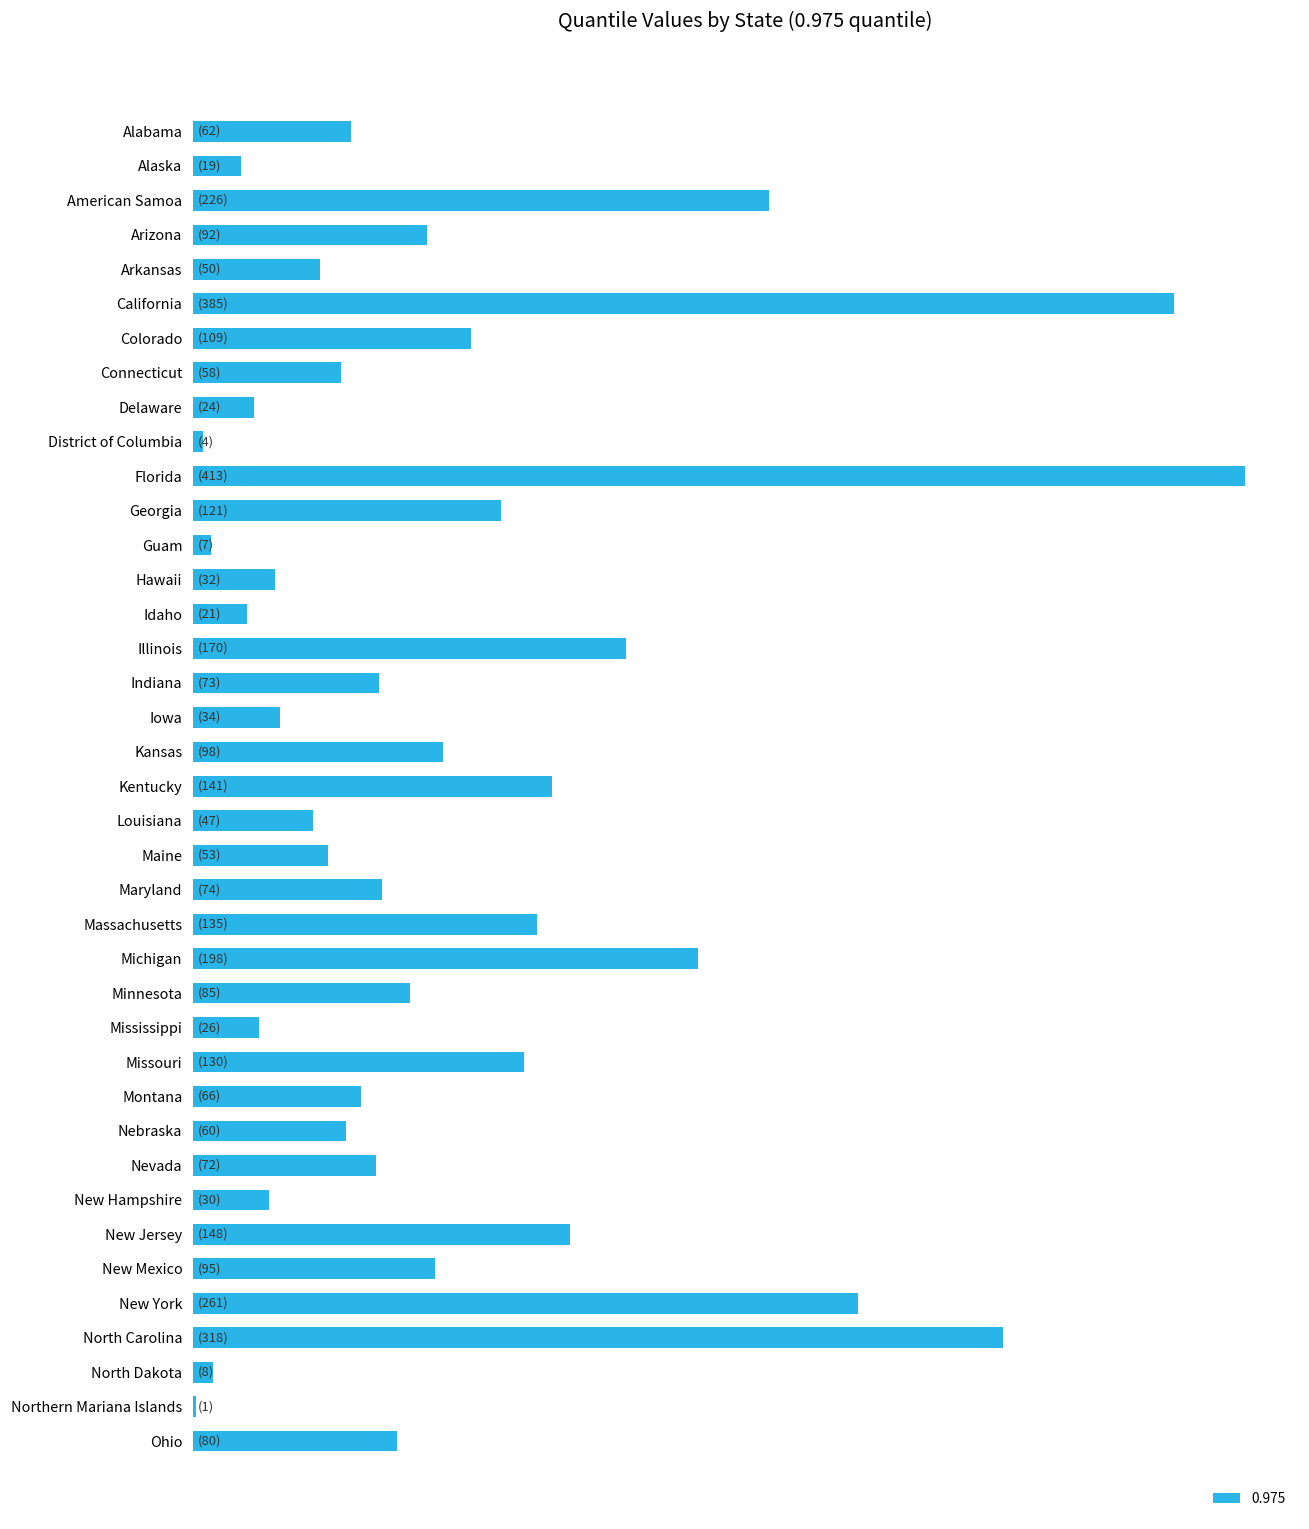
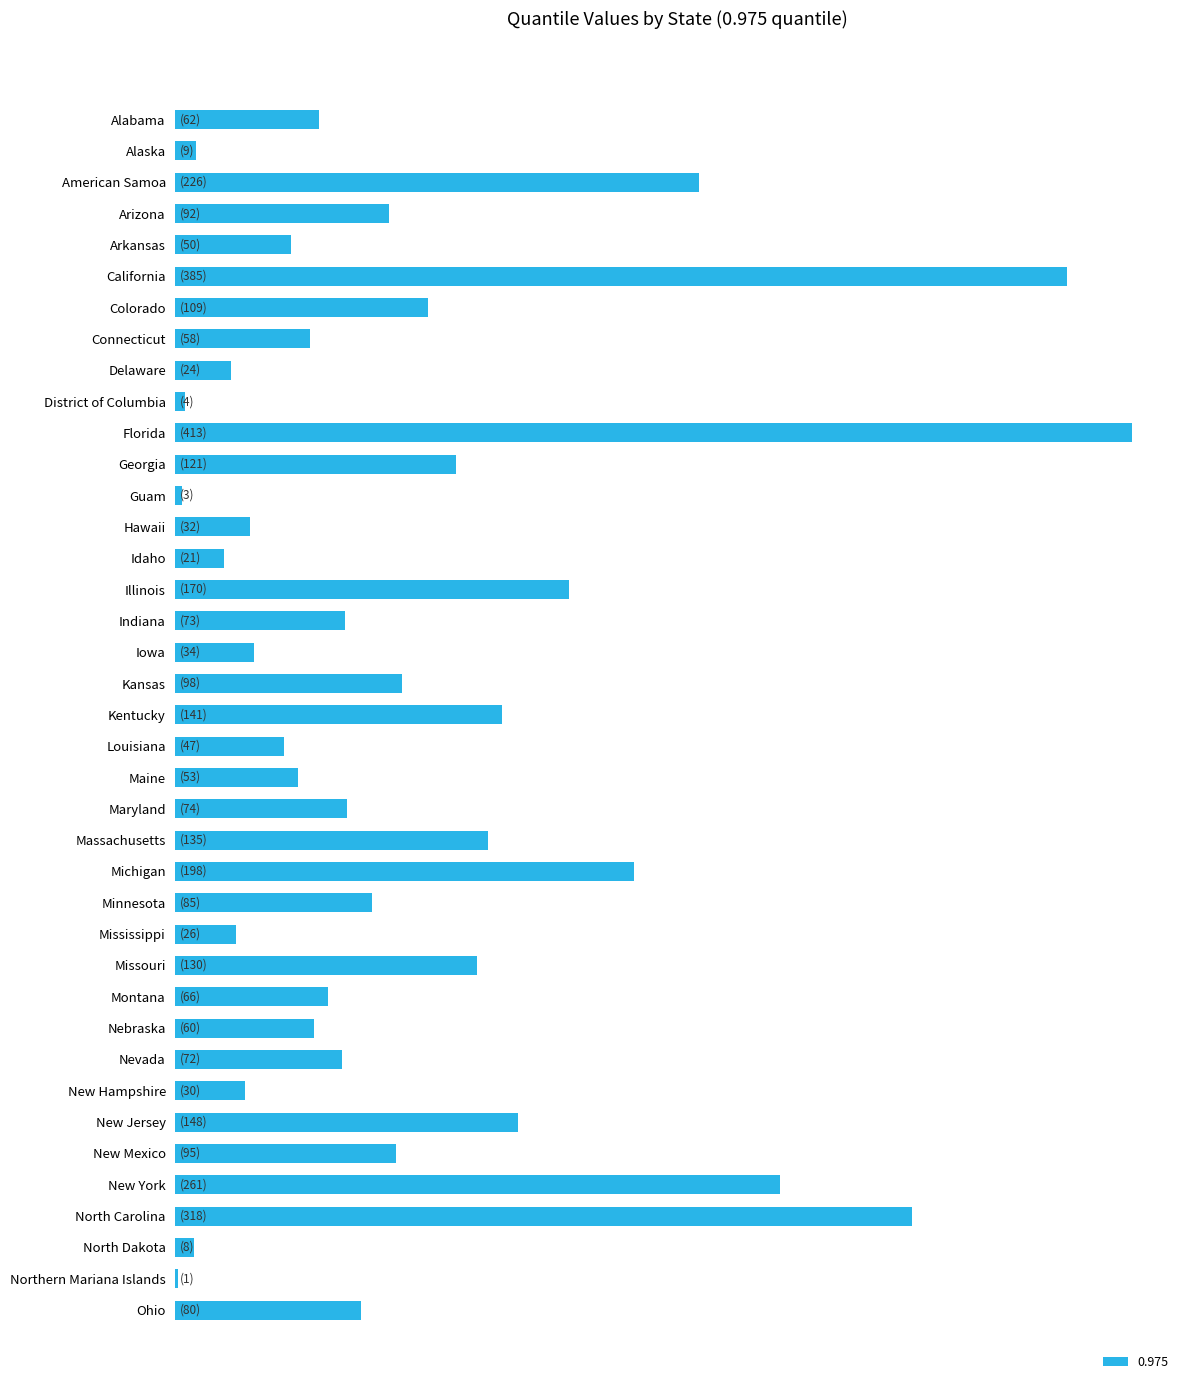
  {
    "Alabama": "(62)",
-   "Alaska": "(19)",
+   "Alaska": "(9)",
    "American Samoa": "(226)",
    "Arizona": "(92)",
    "Arkansas": "(50)",
    "California": "(385)",
    "Colorado": "(109)",
    "Connecticut": "(58)",
    "Delaware": "(24)",
    "District of Columbia": "(4)",
    "Florida": "(413)",
    "Georgia": "(121)",
-   "Guam": "(7)",
+   "Guam": "(3)",
    "Hawaii": "(32)",
    "Idaho": "(21)",
    "Illinois": "(170)",
    "Indiana": "(73)",
    "Iowa": "(34)",
    "Kansas": "(98)",
    "Kentucky": "(141)",
    "Louisiana": "(47)",
    "Maine": "(53)",
    "Maryland": "(74)",
    "Massachusetts": "(135)",
    "Michigan": "(198)",
    "Minnesota": "(85)",
    "Mississippi": "(26)",
    "Missouri": "(130)",
    "Montana": "(66)",
    "Nebraska": "(60)",
    "Nevada": "(72)",
    "New Hampshire": "(30)",
    "New Jersey": "(148)",
    "New Mexico": "(95)",
    "New York": "(261)",
    "North Carolina": "(318)",
    "North Dakota": "(8)",
    "Northern Mariana Islands": "(1)",
    "Ohio": "(80)"
  }
